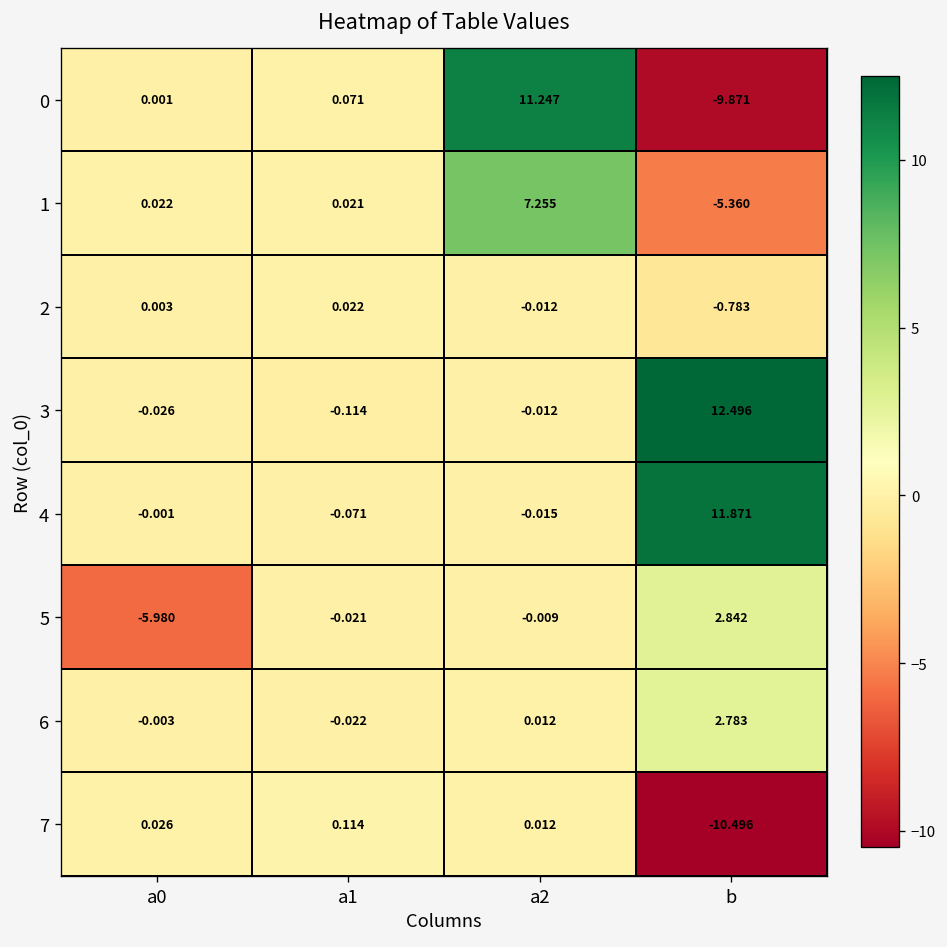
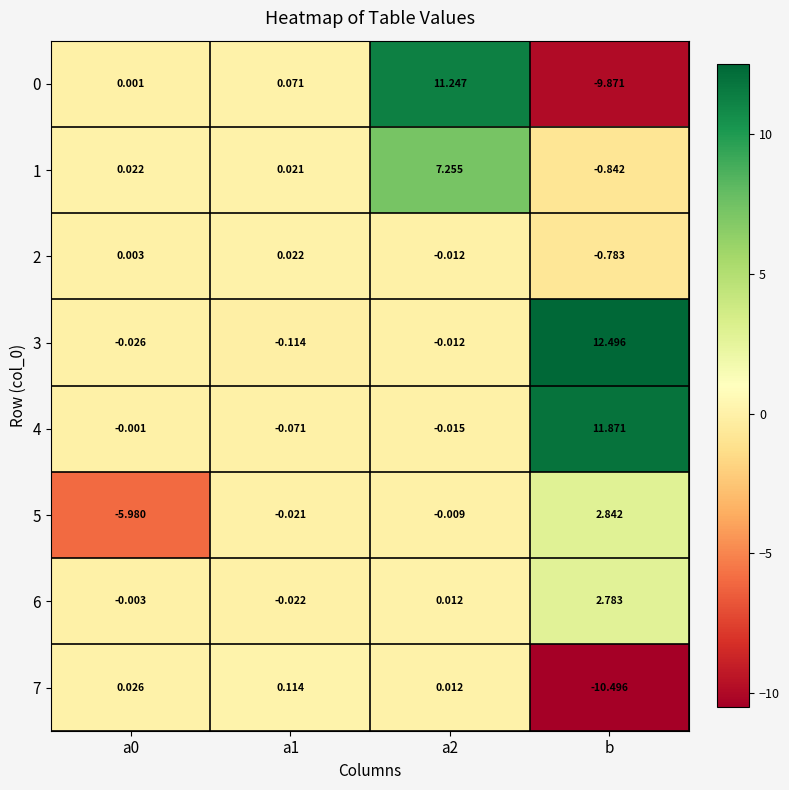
  {
    "0": {
      "a0": 0.001,
      "a1": 0.071,
      "a2": 11.247,
      "b": -9.871
    },
    "1": {
      "a0": 0.022,
      "a1": 0.021,
      "a2": 7.255,
-     "b": -5.360
+     "b": -0.842
    },
    "2": {
      "a0": 0.003,
      "a1": 0.022,
      "a2": -0.012,
      "b": -0.783
    },
    "3": {
      "a0": -0.026,
      "a1": -0.114,
      "a2": -0.012,
      "b": 12.496
    },
    "4": {
      "a0": -0.001,
      "a1": -0.071,
      "a2": -0.015,
      "b": 11.871
    },
    "5": {
      "a0": -5.980,
      "a1": -0.021,
      "a2": -0.009,
      "b": 2.842
    },
    "6": {
      "a0": -0.003,
      "a1": -0.022,
      "a2": 0.012,
      "b": 2.783
    },
    "7": {
      "a0": 0.026,
      "a1": 0.114,
      "a2": 0.012,
      "b": -10.496
    }
  }
